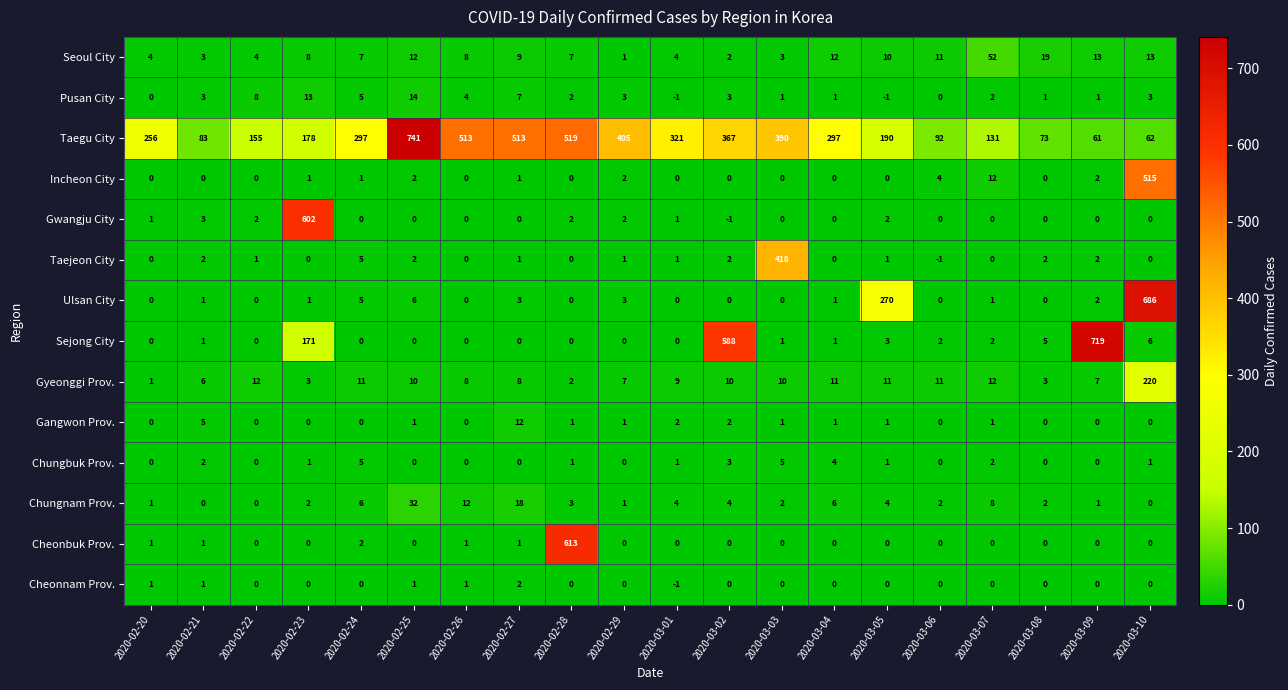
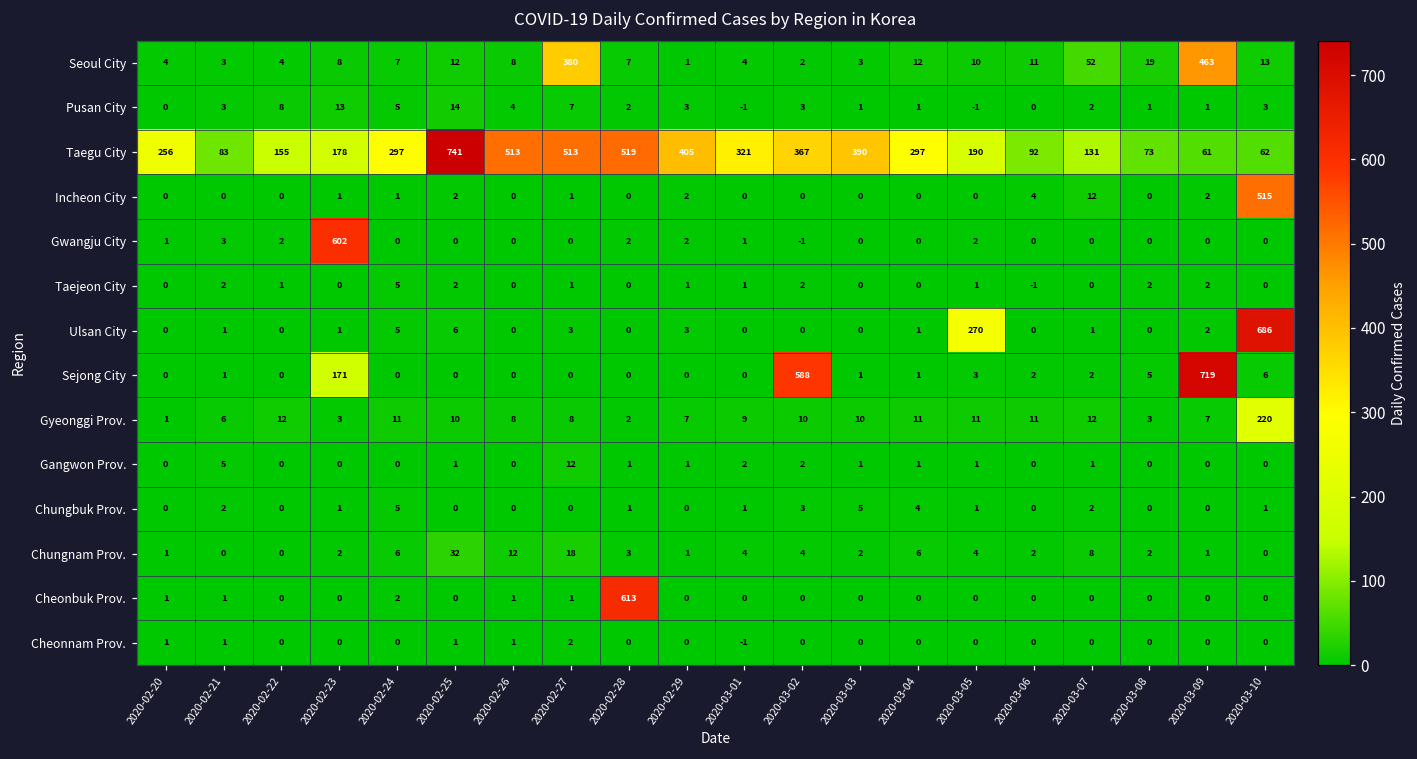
  {
    "Seoul City": {
      "2020-02-20": 4,
      "2020-02-21": 3,
      "2020-02-22": 4,
      "2020-02-23": 8,
      "2020-02-24": 7,
      "2020-02-25": 12,
      "2020-02-26": 8,
-     "2020-02-27": 9,
+     "2020-02-27": 380,
      "2020-02-28": 7,
      "2020-02-29": 1,
      "2020-03-01": 4,
      "2020-03-02": 2,
      "2020-03-03": 3,
      "2020-03-04": 12,
      "2020-03-05": 10,
      "2020-03-06": 11,
      "2020-03-07": 52,
      "2020-03-08": 19,
-     "2020-03-09": 13,
+     "2020-03-09": 463,
      "2020-03-10": 13
    },
    "Taejeon City": {
      "2020-02-20": 0,
      "2020-02-21": 2,
      "2020-02-22": 1,
      "2020-02-23": 0,
      "2020-02-24": 5,
      "2020-02-25": 2,
      "2020-02-26": 0,
      "2020-02-27": 1,
      "2020-02-28": 0,
      "2020-02-29": 1,
      "2020-03-01": 1,
      "2020-03-02": 2,
-     "2020-03-03": 418,
+     "2020-03-03": 0,
      "2020-03-04": 0,
      "2020-03-05": 1,
      "2020-03-06": -1,
      "2020-03-07": 0,
      "2020-03-08": 2,
      "2020-03-09": 2,
      "2020-03-10": 0
    }
  }
